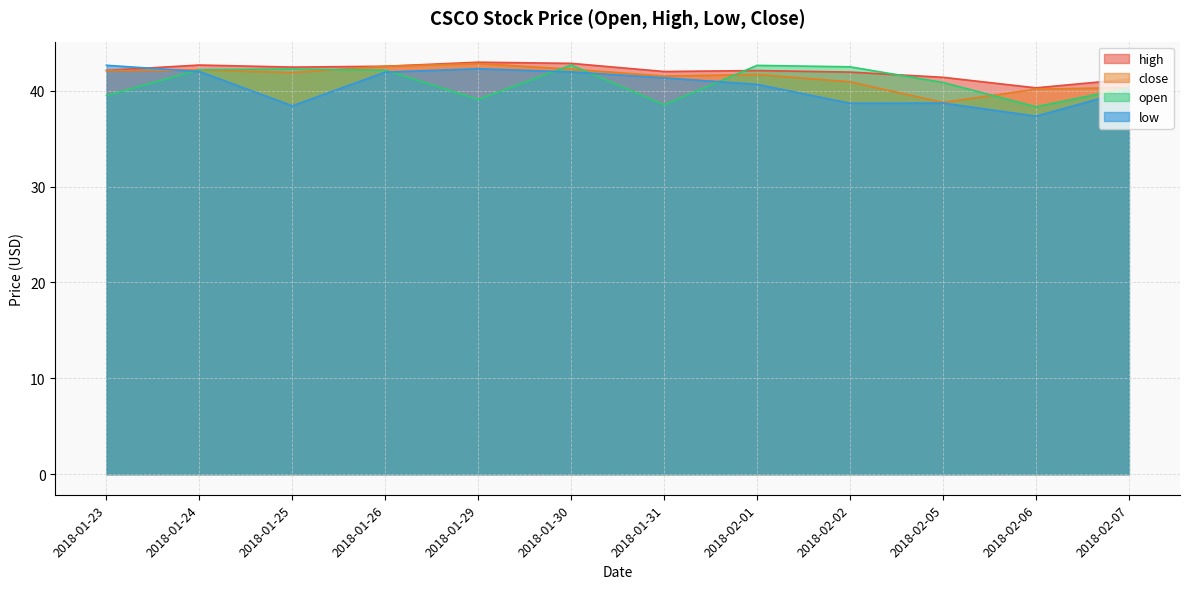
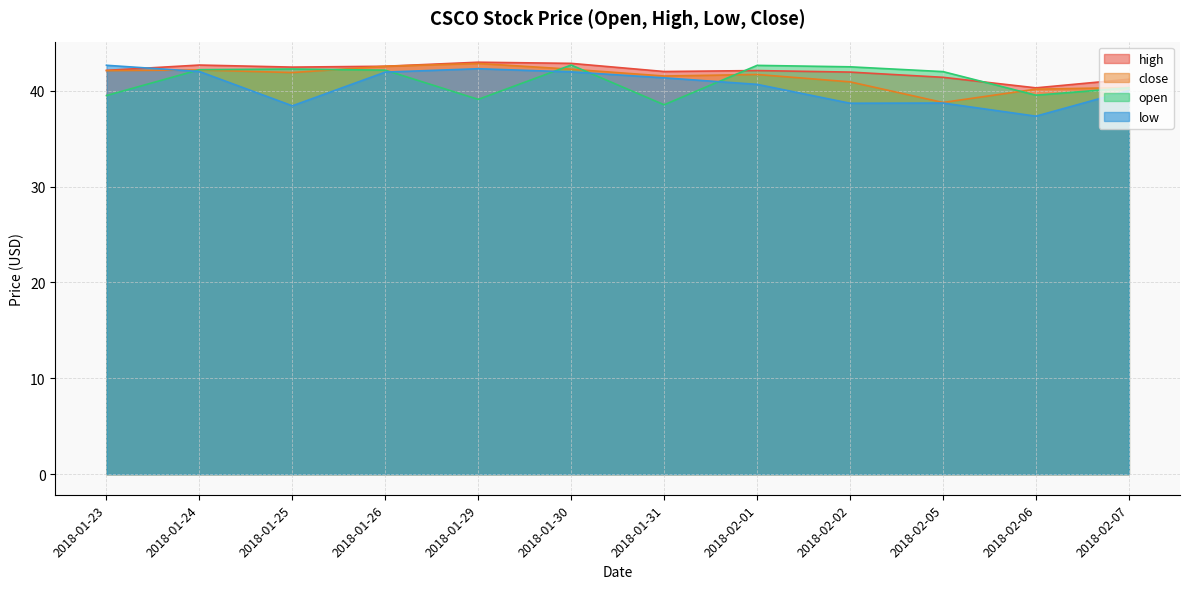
  {
    "open": {
      "2018-01-23": 40,
      "2018-01-29": 39,
      "2018-01-31": 39,
      "2018-02-01": 43,
      "2018-02-02": 43,
-     "2018-02-05": 41,
-     "2018-02-06": 38
+     "2018-02-05": 42,
+     "2018-02-06": 40
    },
    "low": {
      "2018-01-23": 43,
      "2018-01-25": 38,
      "2018-01-29": 42,
      "2018-01-30": 42,
      "2018-02-01": 41,
      "2018-02-02": 39,
      "2018-02-06": 37
    }
  }
